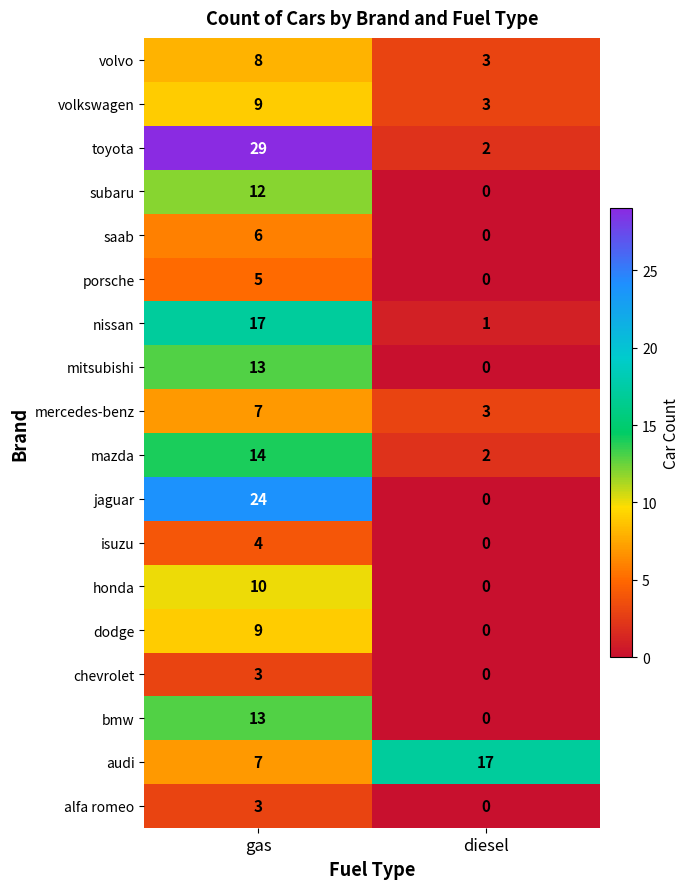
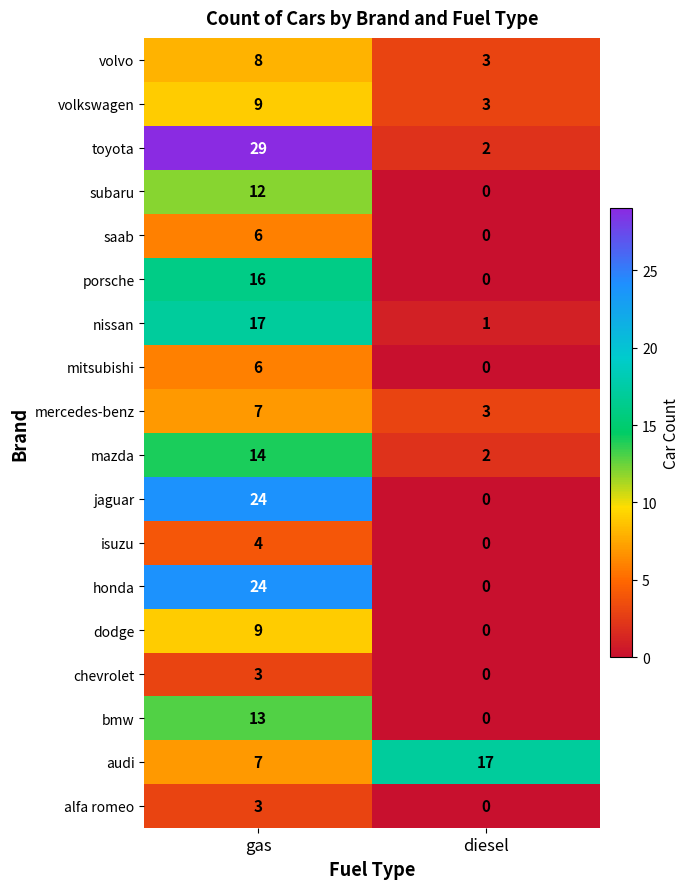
  {
    "volvo": {
      "gas": 8,
      "diesel": 3
    },
    "volkswagen": {
      "gas": 9,
      "diesel": 3
    },
    "toyota": {
      "gas": 29,
      "diesel": 2
    },
    "subaru": {
      "gas": 12,
      "diesel": 0
    },
    "saab": {
      "gas": 6,
      "diesel": 0
    },
    "porsche": {
-     "gas": 5,
+     "gas": 16,
      "diesel": 0
    },
    "nissan": {
      "gas": 17,
      "diesel": 1
    },
    "mitsubishi": {
-     "gas": 13,
+     "gas": 6,
      "diesel": 0
    },
    "mercedes-benz": {
      "gas": 7,
      "diesel": 3
    },
    "mazda": {
      "gas": 14,
      "diesel": 2
    },
    "jaguar": {
      "gas": 24,
      "diesel": 0
    },
    "isuzu": {
      "gas": 4,
      "diesel": 0
    },
    "honda": {
-     "gas": 10,
+     "gas": 24,
      "diesel": 0
    },
    "dodge": {
      "gas": 9,
      "diesel": 0
    },
    "chevrolet": {
      "gas": 3,
      "diesel": 0
    },
    "bmw": {
      "gas": 13,
      "diesel": 0
    },
    "audi": {
      "gas": 7,
      "diesel": 17
    },
    "alfa romeo": {
      "gas": 3,
      "diesel": 0
    }
  }
